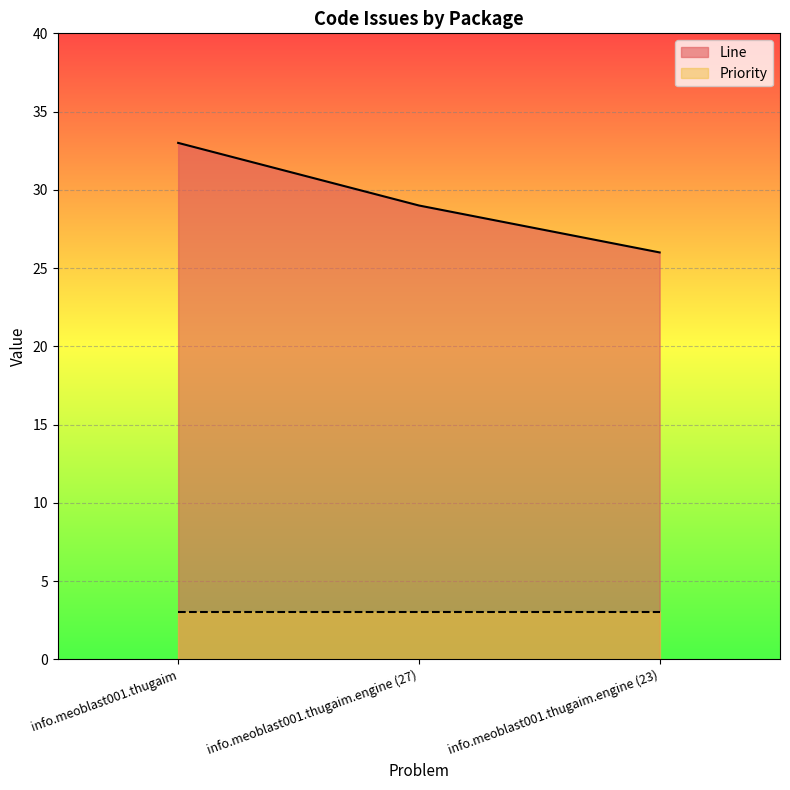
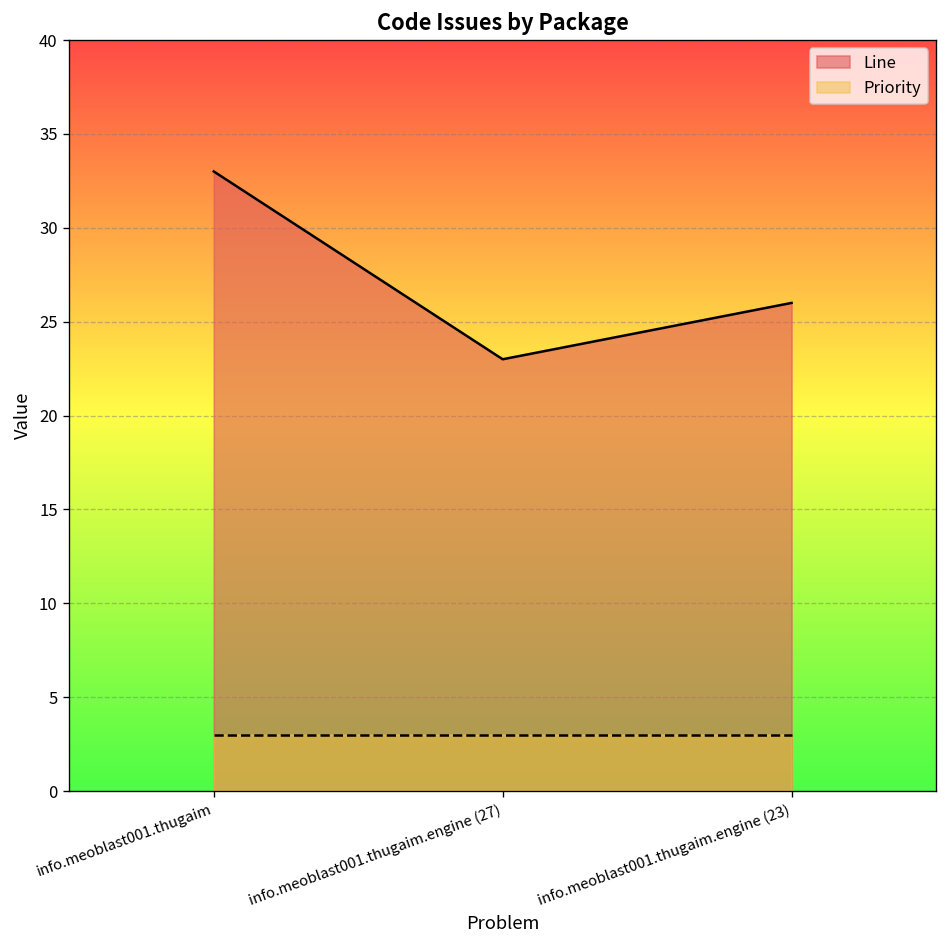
  {
    "Line": {
      "info.meoblast001.thugaim": 33,
-     "info.meoblast001.thugaim.engine (27)": 29,
+     "info.meoblast001.thugaim.engine (27)": 23,
      "info.meoblast001.thugaim.engine (23)": 26
    },
    "Priority": {
      "info.meoblast001.thugaim": 3,
      "info.meoblast001.thugaim.engine (27)": 3,
      "info.meoblast001.thugaim.engine (23)": 3
    }
  }
